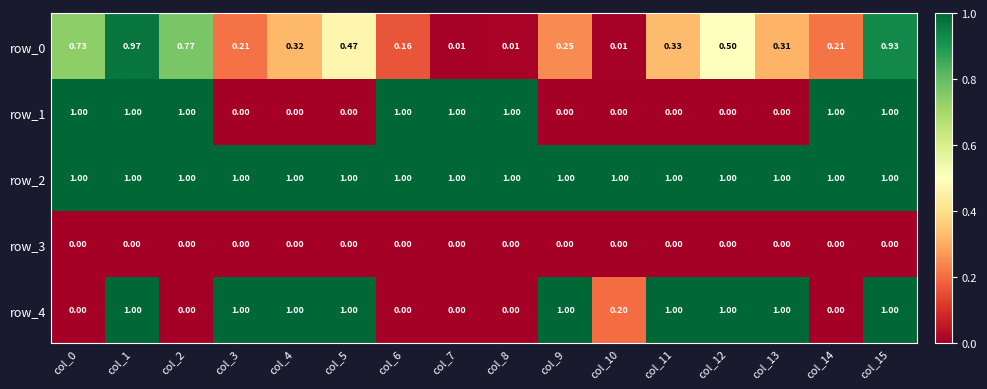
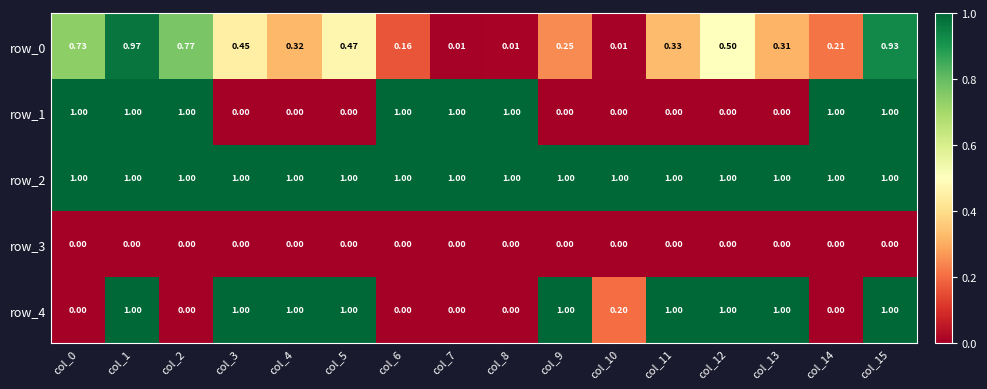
  {
    "row_0": {
      "col_0": 0.73,
      "col_1": 0.97,
      "col_2": 0.77,
-     "col_3": 0.21,
+     "col_3": 0.45,
      "col_4": 0.32,
      "col_5": 0.47,
      "col_6": 0.16,
      "col_7": 0.01,
      "col_8": 0.01,
      "col_9": 0.25,
      "col_10": 0.01,
      "col_11": 0.33,
      "col_12": 0.50,
      "col_13": 0.31,
      "col_14": 0.21,
      "col_15": 0.93
    },
    "row_1": {
      "col_0": 1.00,
      "col_1": 1.00,
      "col_2": 1.00,
      "col_3": 0.00,
      "col_4": 0.00,
      "col_5": 0.00,
      "col_6": 1.00,
      "col_7": 1.00,
      "col_8": 1.00,
      "col_9": 0.00,
      "col_10": 0.00,
      "col_11": 0.00,
      "col_12": 0.00,
      "col_13": 0.00,
      "col_14": 1.00,
      "col_15": 1.00
    },
    "row_2": {
      "col_0": 1.00,
      "col_1": 1.00,
      "col_2": 1.00,
      "col_3": 1.00,
      "col_4": 1.00,
      "col_5": 1.00,
      "col_6": 1.00,
      "col_7": 1.00,
      "col_8": 1.00,
      "col_9": 1.00,
      "col_10": 1.00,
      "col_11": 1.00,
      "col_12": 1.00,
      "col_13": 1.00,
      "col_14": 1.00,
      "col_15": 1.00
    },
    "row_3": {
      "col_0": 0.00,
      "col_1": 0.00,
      "col_2": 0.00,
      "col_3": 0.00,
      "col_4": 0.00,
      "col_5": 0.00,
      "col_6": 0.00,
      "col_7": 0.00,
      "col_8": 0.00,
      "col_9": 0.00,
      "col_10": 0.00,
      "col_11": 0.00,
      "col_12": 0.00,
      "col_13": 0.00,
      "col_14": 0.00,
      "col_15": 0.00
    },
    "row_4": {
      "col_0": 0.00,
      "col_1": 1.00,
      "col_2": 0.00,
      "col_3": 1.00,
      "col_4": 1.00,
      "col_5": 1.00,
      "col_6": 0.00,
      "col_7": 0.00,
      "col_8": 0.00,
      "col_9": 1.00,
      "col_10": 0.20,
      "col_11": 1.00,
      "col_12": 1.00,
      "col_13": 1.00,
      "col_14": 0.00,
      "col_15": 1.00
    }
  }
